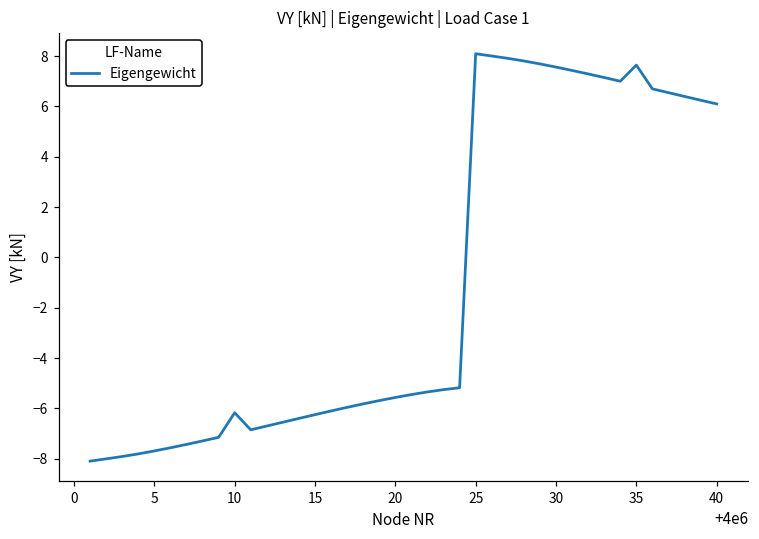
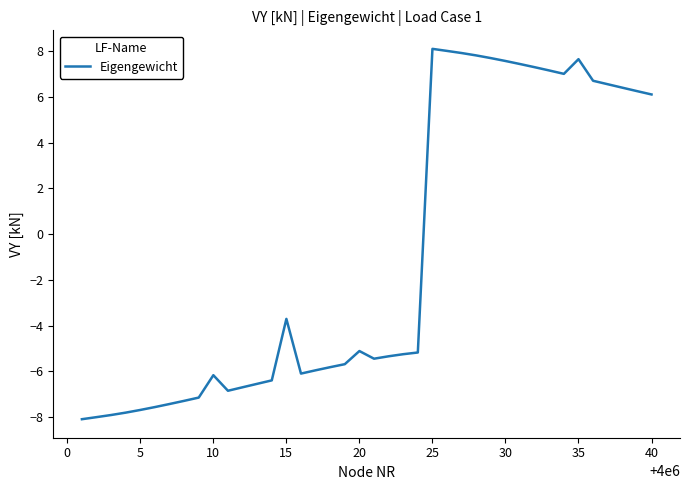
  {
    "5": -7.7,
    "10": -6.2,
-   "15": -6.2,
-   "20": -5.6,
+   "15": -3.7,
+   "20": -5.1,
    "25": 8.1,
    "30": 7.6,
    "35": 7.6,
    "40": 6.1
  }
